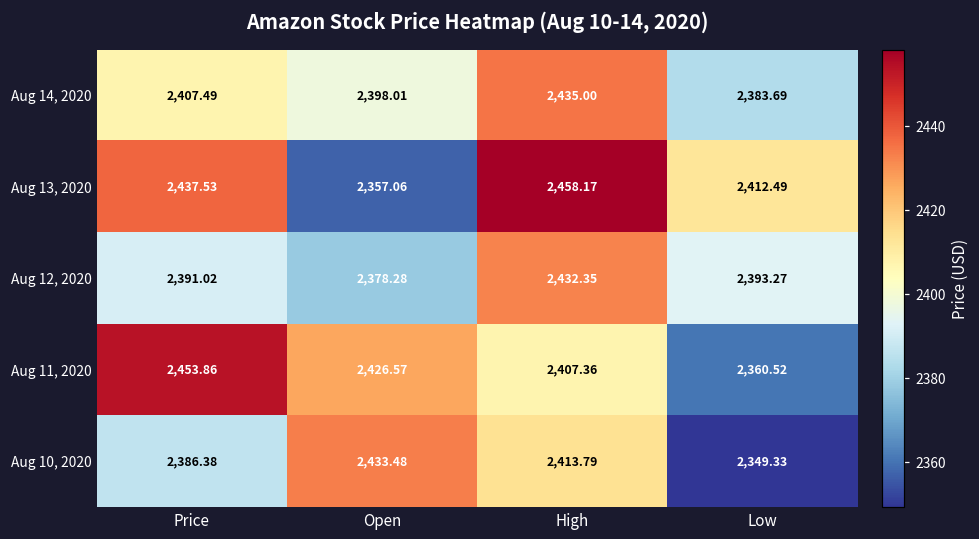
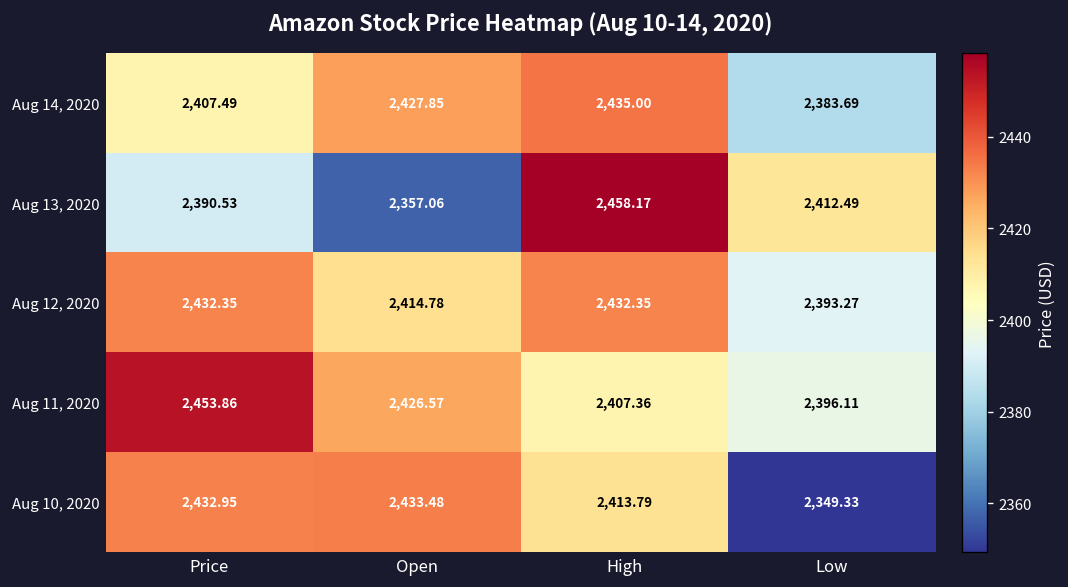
  {
    "Aug 14, 2020": {
      "Price": "2,407.49",
-     "Open": "2,398.01",
+     "Open": "2,427.85",
      "High": "2,435.00",
      "Low": "2,383.69"
    },
    "Aug 13, 2020": {
-     "Price": "2,437.53",
+     "Price": "2,390.53",
      "Open": "2,357.06",
      "High": "2,458.17",
      "Low": "2,412.49"
    },
    "Aug 12, 2020": {
-     "Price": "2,391.02",
-     "Open": "2,378.28",
+     "Price": "2,432.35",
+     "Open": "2,414.78",
      "High": "2,432.35",
      "Low": "2,393.27"
    },
    "Aug 11, 2020": {
      "Price": "2,453.86",
      "Open": "2,426.57",
      "High": "2,407.36",
-     "Low": "2,360.52"
+     "Low": "2,396.11"
    },
    "Aug 10, 2020": {
-     "Price": "2,386.38",
+     "Price": "2,432.95",
      "Open": "2,433.48",
      "High": "2,413.79",
      "Low": "2,349.33"
    }
  }
